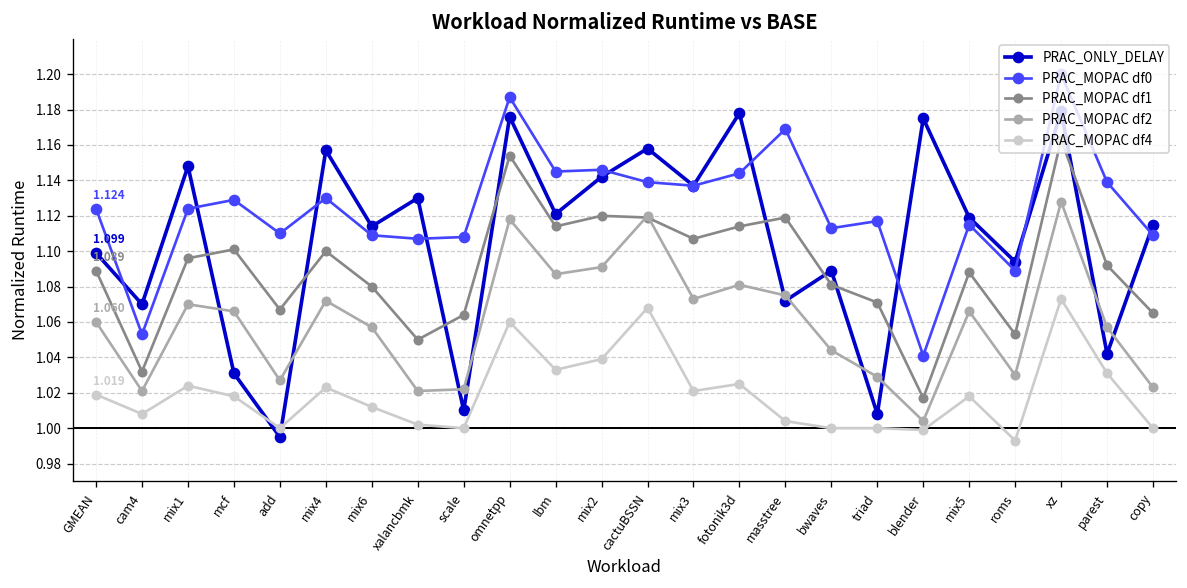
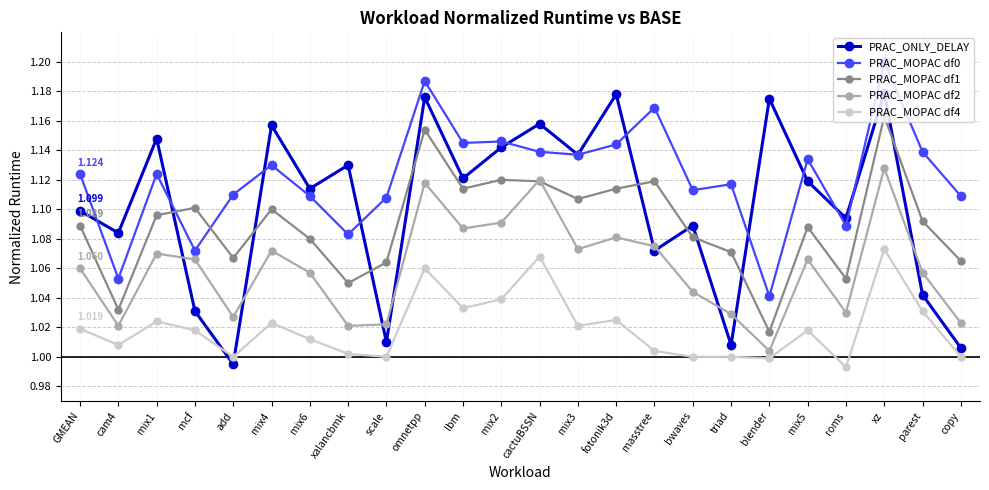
  {
    "PRAC_ONLY_DELAY": {
-     "cam4": 1.070,
+     "cam4": 1.084,
      "mix1": 1.148,
      "mcf": 1.031,
      "add": 0.995,
      "mix4": 1.157,
      "mix6": 1.114,
      "xalancbmk": 1.130,
      "scale": 1.010,
      "omnetpp": 1.176,
      "lbm": 1.121,
      "mix2": 1.142,
      "cactuBSSN": 1.158,
      "fotonik3d": 1.178,
      "masstree": 1.072,
      "bwaves": 1.089,
      "triad": 1.008,
      "blender": 1.175,
      "mix5": 1.119,
      "roms": 1.094,
      "parest": 1.042,
-     "copy": 1.115
+     "copy": 1.006
    },
    "PRAC_MOPAC df0": {
      "cam4": 1.053,
      "mix1": 1.124,
-     "mcf": 1.129,
+     "mcf": 1.072,
      "add": 1.110,
      "mix4": 1.130,
      "mix6": 1.109,
-     "xalancbmk": 1.107,
+     "xalancbmk": 1.083,
      "scale": 1.108,
      "omnetpp": 1.187,
      "lbm": 1.145,
      "mix2": 1.146,
      "cactuBSSN": 1.139,
      "fotonik3d": 1.144,
      "masstree": 1.169,
      "bwaves": 1.113,
      "triad": 1.117,
      "blender": 1.041,
-     "mix5": 1.115,
+     "mix5": 1.134,
      "roms": 1.089,
      "parest": 1.139,
      "copy": 1.109
    }
  }
